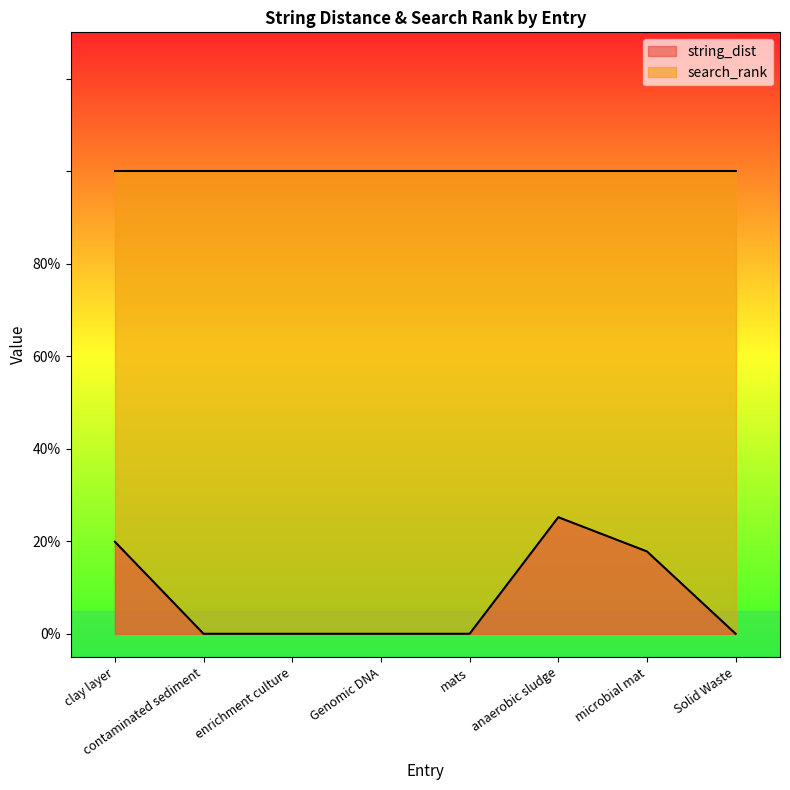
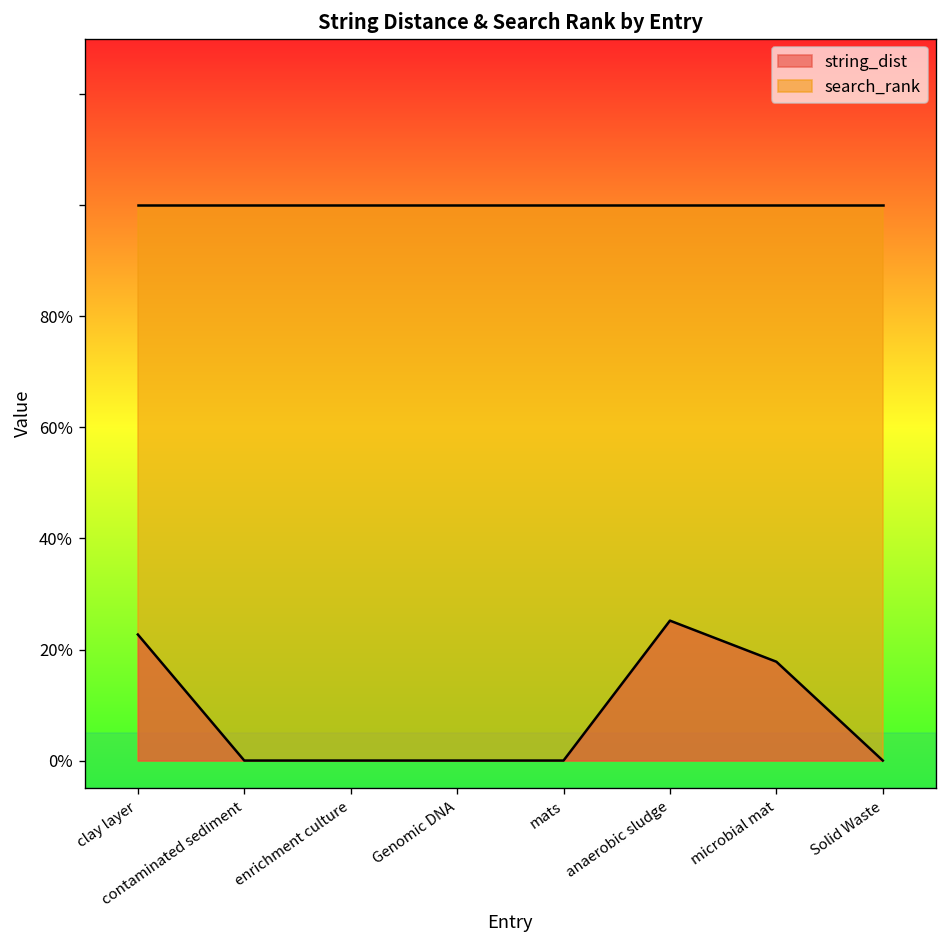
  {
    "string_dist": {
-     "clay layer": "20%",
+     "clay layer": "23%",
      "contaminated sediment": "0%",
      "enrichment culture": "0%",
      "Genomic DNA": "0%",
      "mats": "0%",
      "anaerobic sludge": "25%",
      "microbial mat": "18%",
      "Solid Waste": "0%"
    },
    "search_rank": {
      "clay layer": "100%",
      "contaminated sediment": "100%",
      "enrichment culture": "100%",
      "Genomic DNA": "100%",
      "mats": "100%",
      "anaerobic sludge": "100%",
      "microbial mat": "100%",
      "Solid Waste": "100%"
    }
  }
